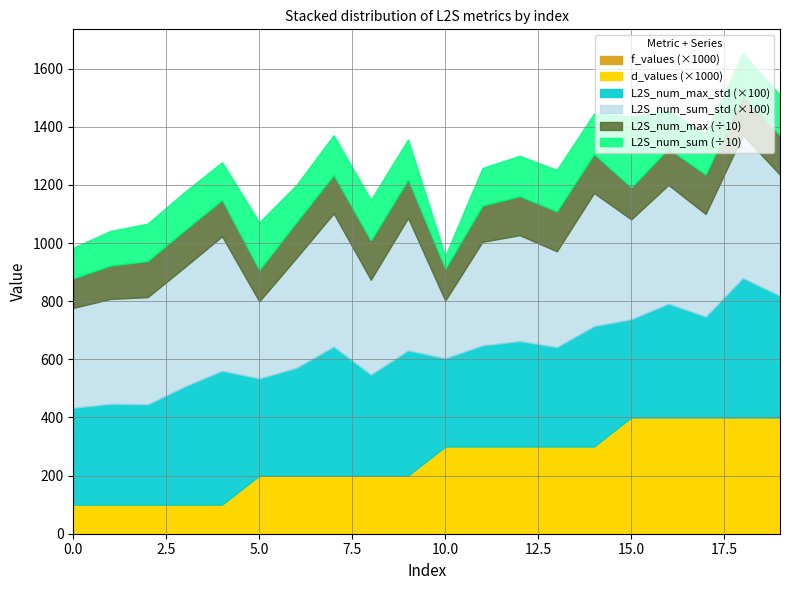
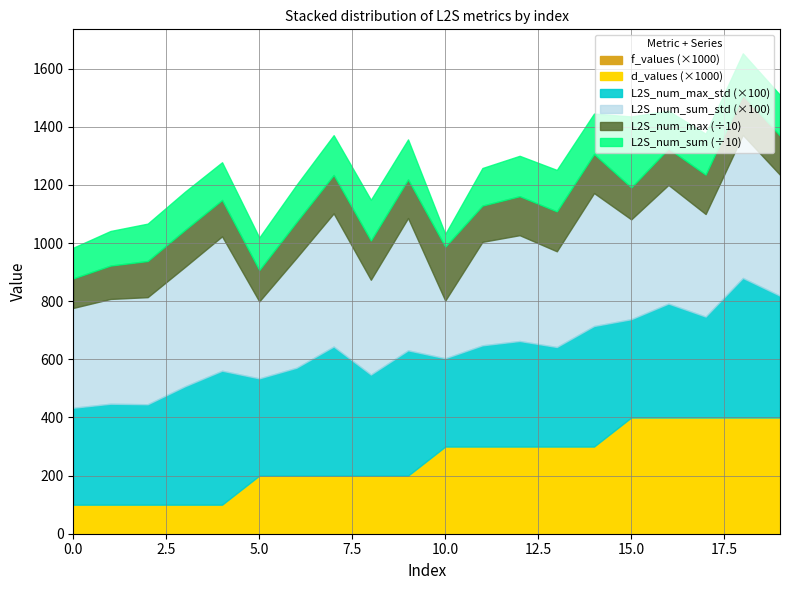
  {
    "d_values (×1000)": {
      "0.0": 100,
      "5.0": 200,
      "10.0": 300,
      "15.0": 400
    },
    "L2S_num_max_std (×100)": {
      "0.0": 330,
      "5.0": 330,
      "10.0": 300,
      "15.0": 340
    },
    "L2S_num_sum_std (×100)": {
      "0.0": 340,
      "5.0": 260,
      "10.0": 200,
      "15.0": 340
    },
    "L2S_num_max (÷10)": {
      "0.0": 100,
      "5.0": 110,
-     "10.0": 110,
+     "10.0": 190,
      "15.0": 110
    },
    "L2S_num_sum (÷10)": {
      "0.0": 110,
-     "5.0": 160,
+     "5.0": 110,
      "10.0": 40
    }
  }
